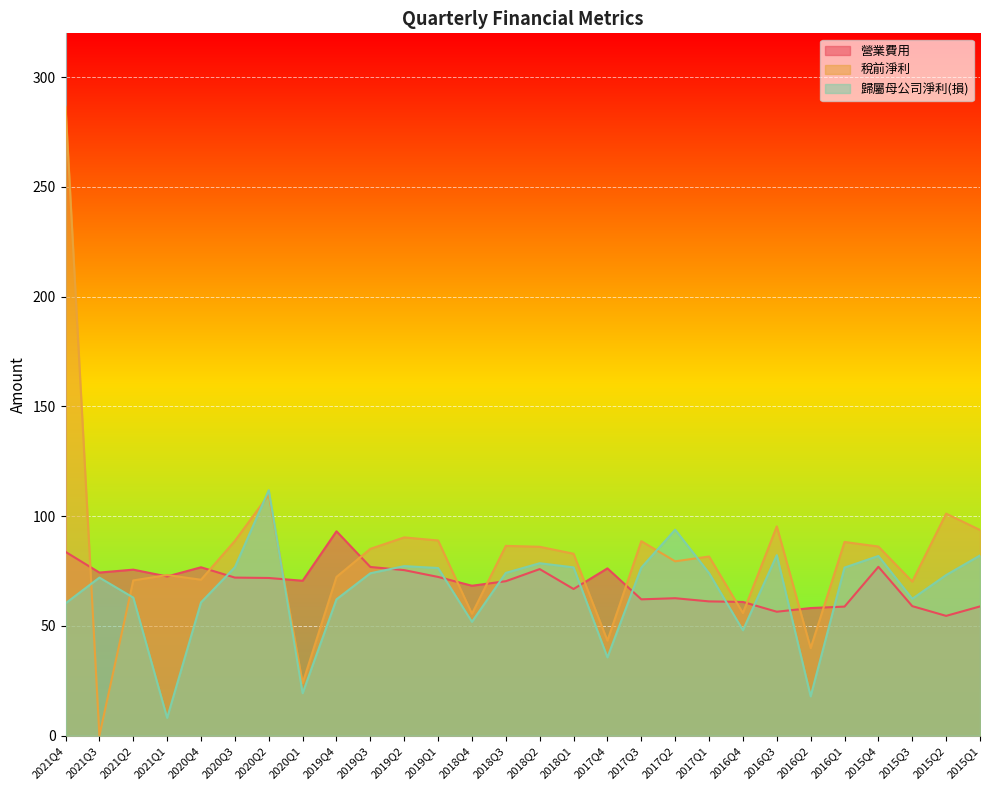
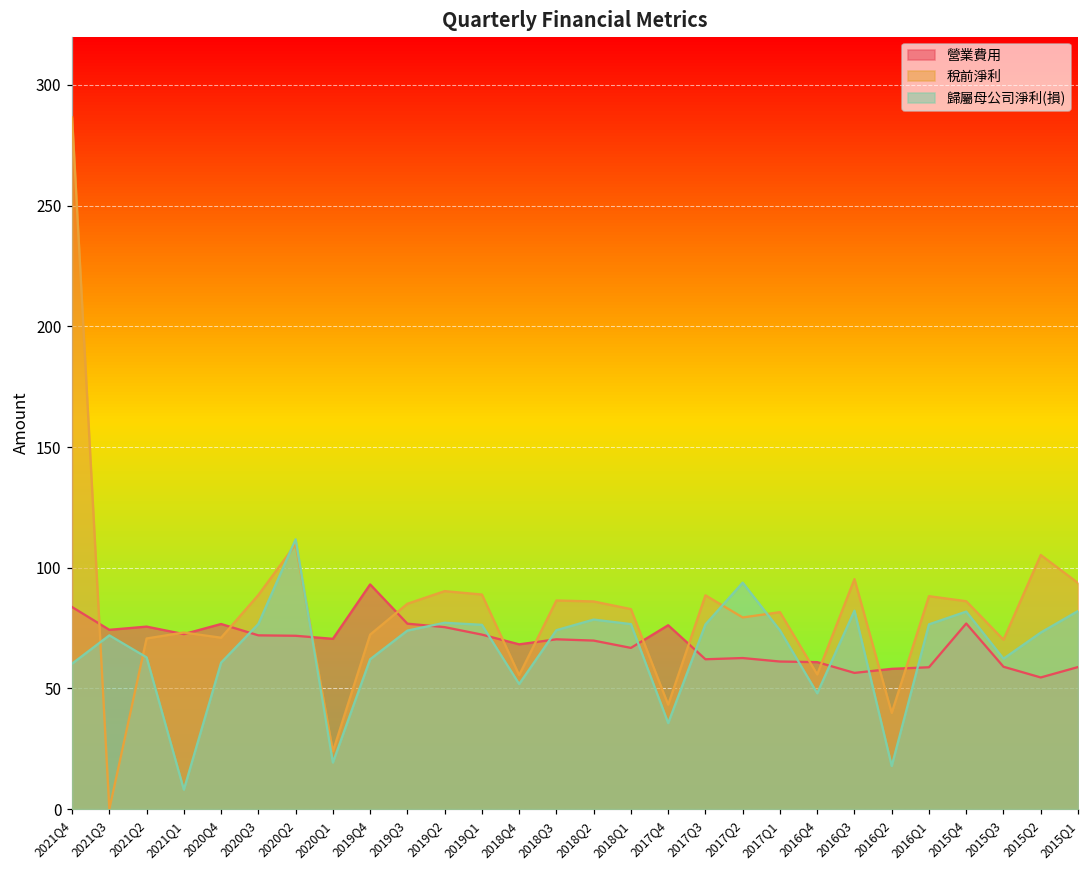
  {
    "營業費用": {
      "2021Q4": 84,
      "2021Q3": 74,
      "2021Q2": 76,
      "2020Q4": 77,
      "2020Q3": 72,
      "2020Q2": 72,
      "2020Q1": 71,
      "2019Q4": 93,
      "2019Q3": 77,
      "2019Q2": 75,
      "2019Q1": 72,
      "2018Q4": 68,
      "2018Q3": 70,
-     "2018Q2": 76,
+     "2018Q2": 70,
      "2018Q1": 67,
      "2017Q4": 76,
      "2017Q3": 62,
      "2017Q2": 63,
      "2017Q1": 61,
      "2016Q4": 61,
      "2016Q3": 56,
      "2016Q2": 58,
      "2016Q1": 59,
      "2015Q4": 77,
      "2015Q3": 59,
      "2015Q2": 55,
      "2015Q1": 59
    },
    "稅前淨利": {
      "2021Q4": 287,
      "2021Q3": 0,
      "2021Q2": 71,
      "2020Q4": 71,
      "2020Q3": 89,
      "2020Q2": 110,
      "2020Q1": 24,
      "2019Q4": 72,
      "2019Q3": 85,
      "2019Q2": 90,
      "2019Q1": 89,
      "2018Q4": 55,
      "2018Q3": 86,
      "2018Q2": 86,
      "2018Q1": 83,
      "2017Q4": 43,
      "2017Q3": 89,
      "2017Q2": 79,
      "2017Q1": 82,
      "2016Q4": 56,
      "2016Q3": 95,
      "2016Q2": 40,
      "2016Q1": 88,
      "2015Q4": 86,
      "2015Q3": 70,
-     "2015Q2": 101,
+     "2015Q2": 105,
      "2015Q1": 94
    },
    "歸屬母公司淨利(損)": {
      "2021Q4": 60,
      "2021Q3": 72,
      "2021Q2": 63,
      "2021Q1": 8,
      "2020Q4": 61,
      "2020Q3": 77,
      "2020Q2": 112,
      "2020Q1": 19,
      "2019Q4": 62,
      "2019Q3": 74,
      "2019Q2": 77,
      "2019Q1": 76,
      "2018Q4": 52,
      "2018Q3": 74,
      "2018Q2": 79,
      "2018Q1": 77,
      "2017Q4": 36,
      "2017Q3": 77,
      "2017Q2": 94,
      "2017Q1": 74,
      "2016Q4": 48,
      "2016Q3": 82,
      "2016Q2": 18,
      "2016Q1": 77,
      "2015Q4": 82,
      "2015Q3": 62,
      "2015Q2": 73,
      "2015Q1": 82
    }
  }
